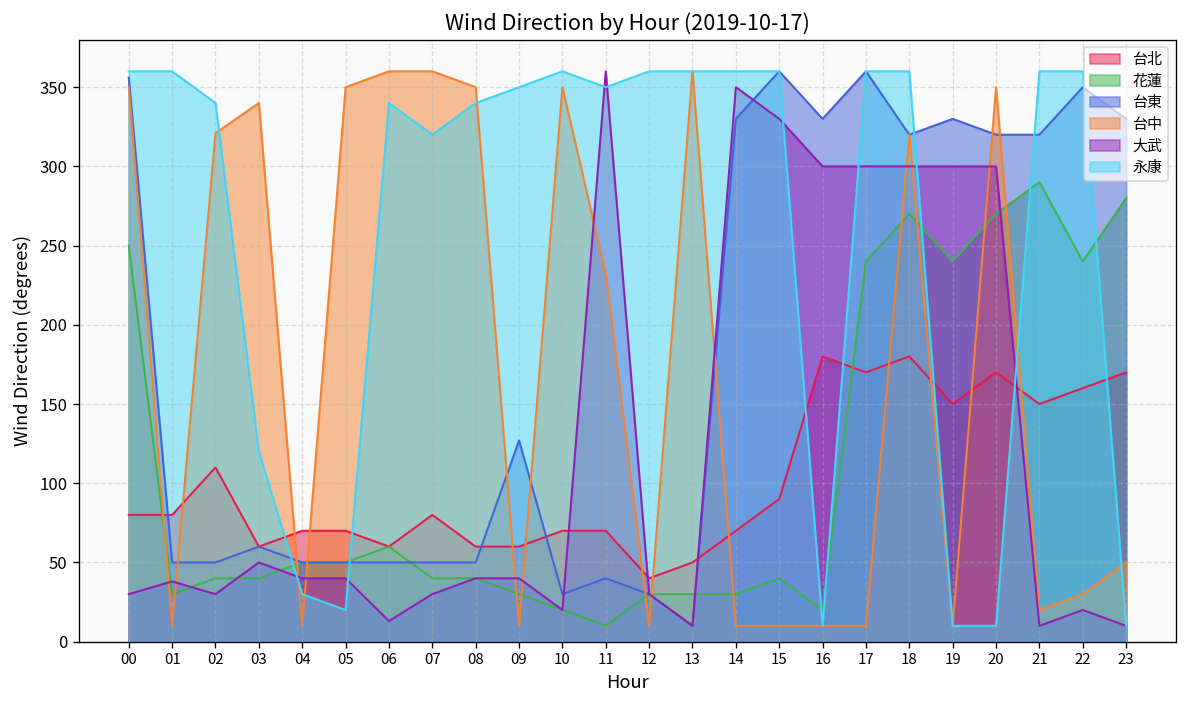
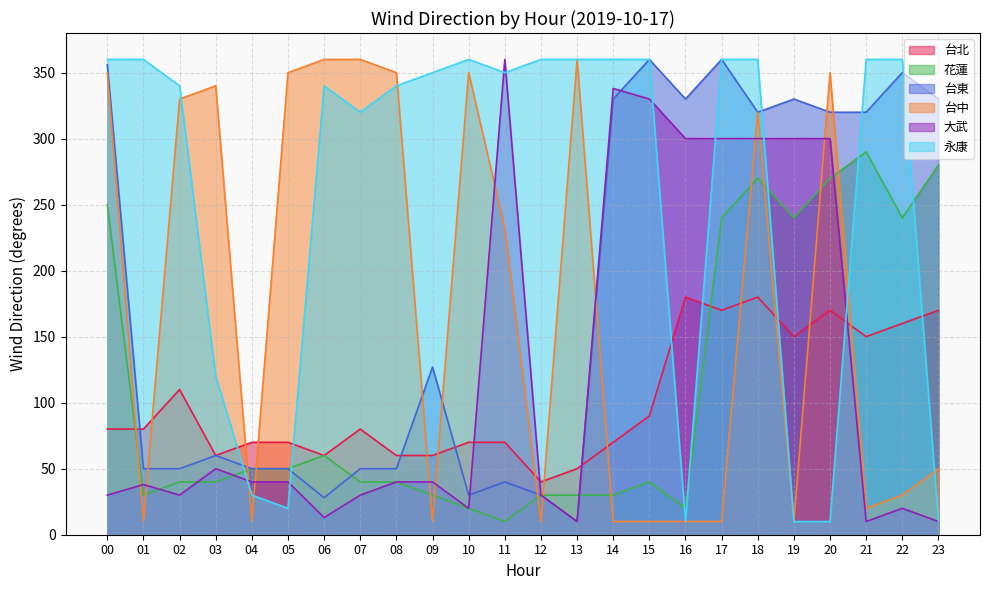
  {
    "台北": {
      "00": 80,
      "01": 80,
      "02": 110,
      "04": 70,
      "05": 70,
      "07": 80,
      "08": 60,
      "09": 60,
      "10": 70,
      "11": 70,
      "12": 40,
      "13": 50,
      "14": 70,
      "15": 90,
      "16": 180,
      "17": 170,
      "18": 180,
      "19": 150,
      "20": 170,
      "21": 150,
      "22": 160,
      "23": 170
    },
    "花蓮": {
      "00": 250,
      "01": 30,
      "02": 40,
      "03": 40,
      "07": 40,
      "09": 30,
      "11": 10,
      "13": 30,
      "14": 30,
      "15": 40,
      "16": 20,
      "17": 240,
      "18": 270,
      "19": 240,
      "20": 270,
      "21": 290,
      "22": 240,
      "23": 280
    },
    "台東": {
      "00": 356,
      "01": 50,
      "02": 50,
-     "06": 50,
+     "06": 28,
      "07": 50,
      "08": 50,
      "09": 127,
      "10": 30,
      "11": 40,
      "14": 330,
      "16": 330,
      "19": 330,
      "20": 320,
      "21": 320,
      "22": 350
    },
    "台中": {
      "00": 350,
      "01": 10,
-     "02": 321,
+     "02": 330,
      "03": 340,
      "04": 10,
      "05": 350,
      "06": 360,
      "07": 360,
      "08": 350,
      "09": 10,
      "10": 350,
      "11": 232,
      "12": 10,
      "14": 10,
      "15": 10,
      "17": 10,
      "20": 350,
      "21": 20,
      "22": 30,
      "23": 50
    },
    "大武": {
      "00": 30,
      "01": 38,
      "02": 30,
      "03": 50,
      "04": 40,
      "05": 40,
      "06": 13,
      "07": 30,
      "09": 40,
      "11": 360,
-     "14": 350,
+     "14": 338,
      "15": 330,
      "16": 300,
      "17": 300,
      "18": 300,
      "19": 300,
      "20": 300,
      "21": 10,
      "22": 20
    },
    "永康": {
      "00": 360,
      "01": 360,
      "02": 340,
      "03": 120,
      "04": 30,
      "05": 20,
      "06": 340,
      "07": 320,
      "08": 340,
      "09": 350,
      "10": 360,
      "11": 350,
      "12": 360,
      "14": 360,
      "18": 360,
      "20": 10,
      "21": 360,
      "22": 360
    }
  }
